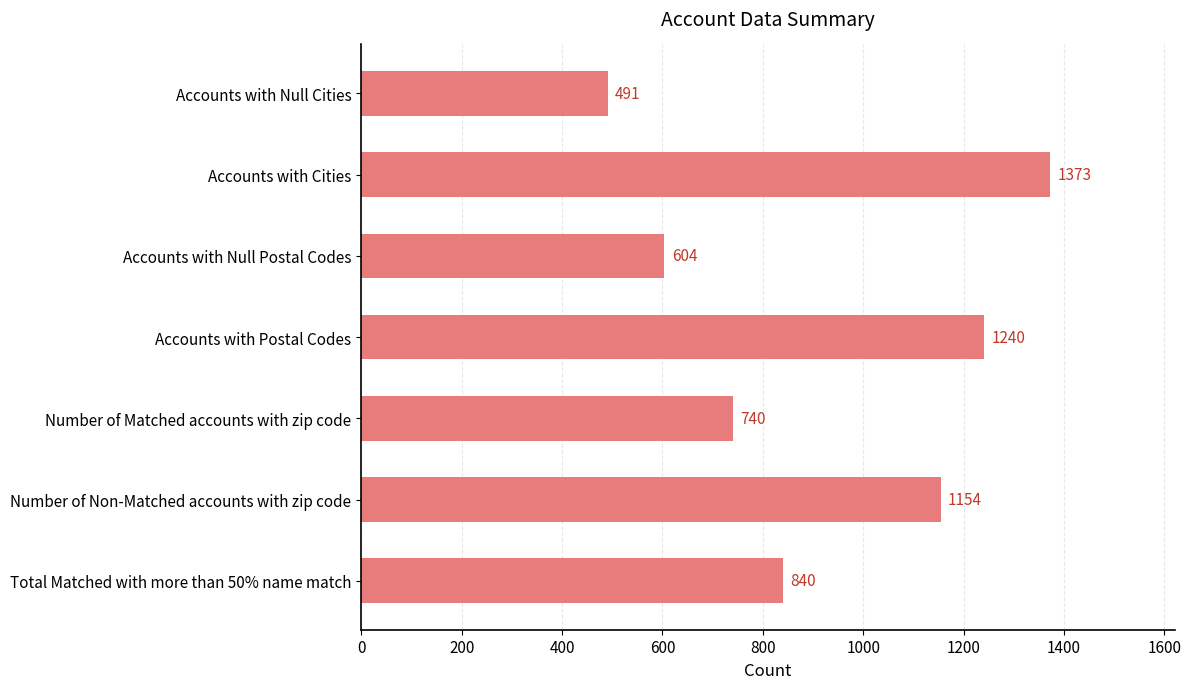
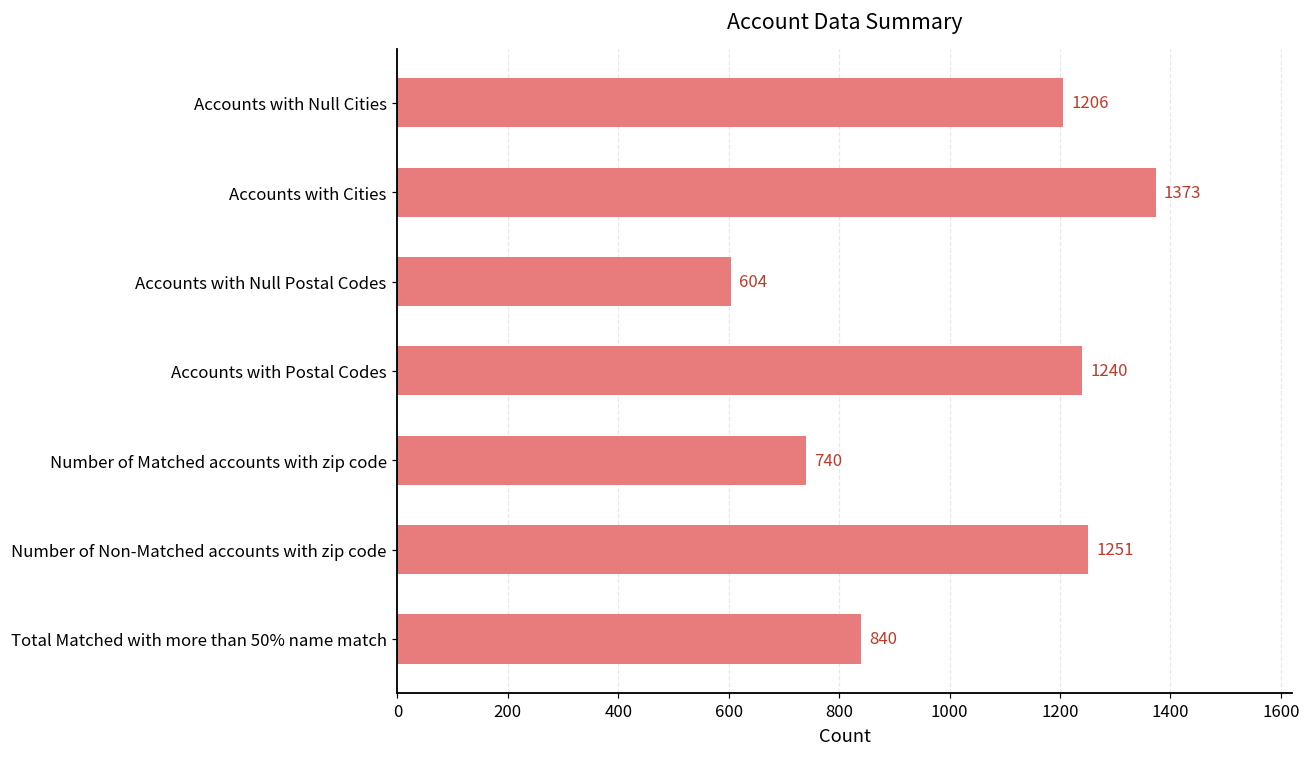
  {
-   "Accounts with Null Cities": 491,
+   "Accounts with Null Cities": 1206,
    "Accounts with Cities": 1373,
    "Accounts with Null Postal Codes": 604,
    "Accounts with Postal Codes": 1240,
    "Number of Matched accounts with zip code": 740,
-   "Number of Non-Matched accounts with zip code": 1154,
+   "Number of Non-Matched accounts with zip code": 1251,
    "Total Matched with more than 50% name match": 840
  }
